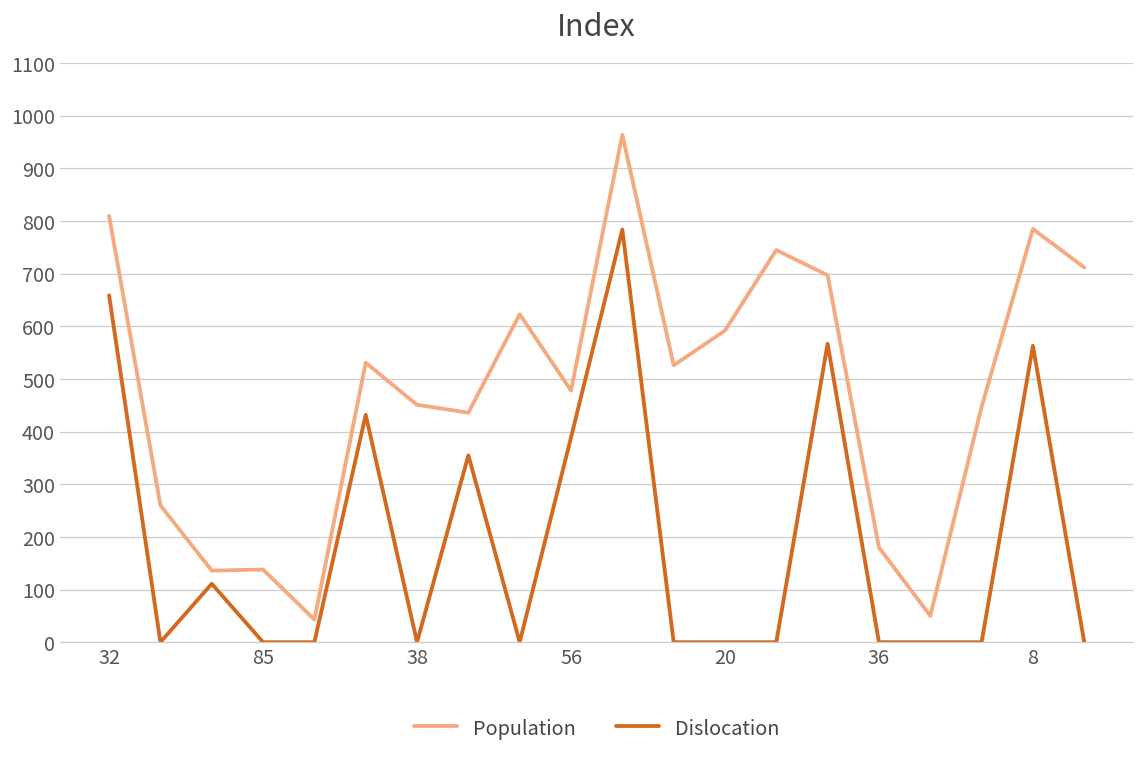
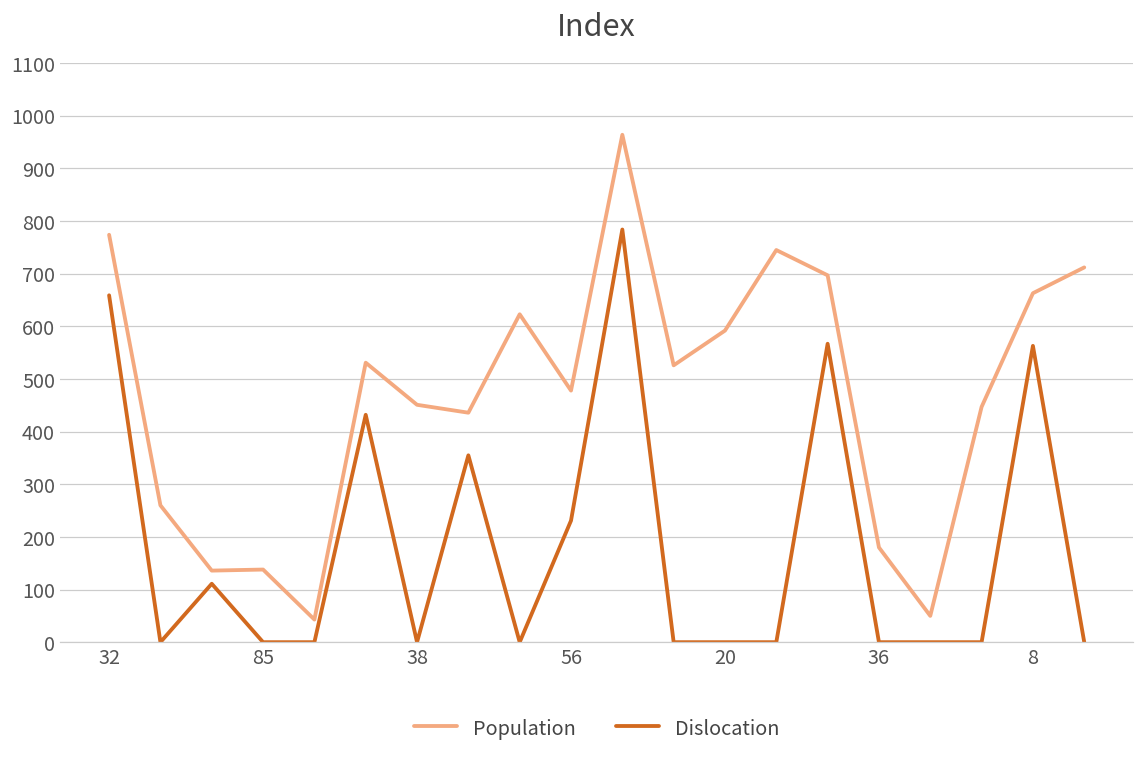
  {
    "Population": {
-     "32": 810,
+     "32": 770,
      "85": 140,
      "38": 450,
      "56": 480,
      "20": 590,
      "36": 180,
-     "8": 790
+     "8": 660
    },
    "Dislocation": {
      "32": 660,
      "85": 0,
      "38": 0,
-     "56": 390,
+     "56": 230,
      "20": 0,
      "36": 0,
      "8": 560
    }
  }
